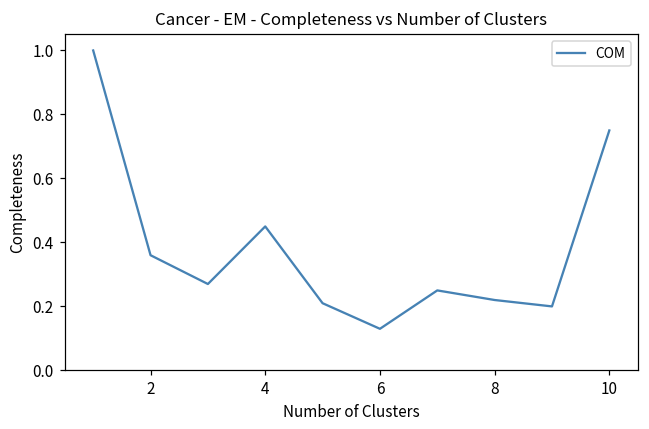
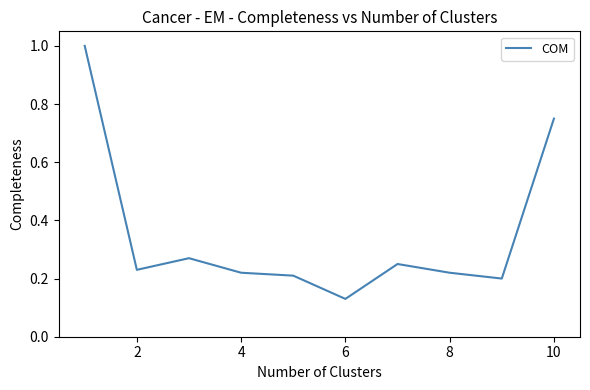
  {
-   "2": 0.36,
-   "4": 0.45,
+   "2": 0.23,
+   "4": 0.22,
    "6": 0.13,
    "8": 0.22,
    "10": 0.75
  }
